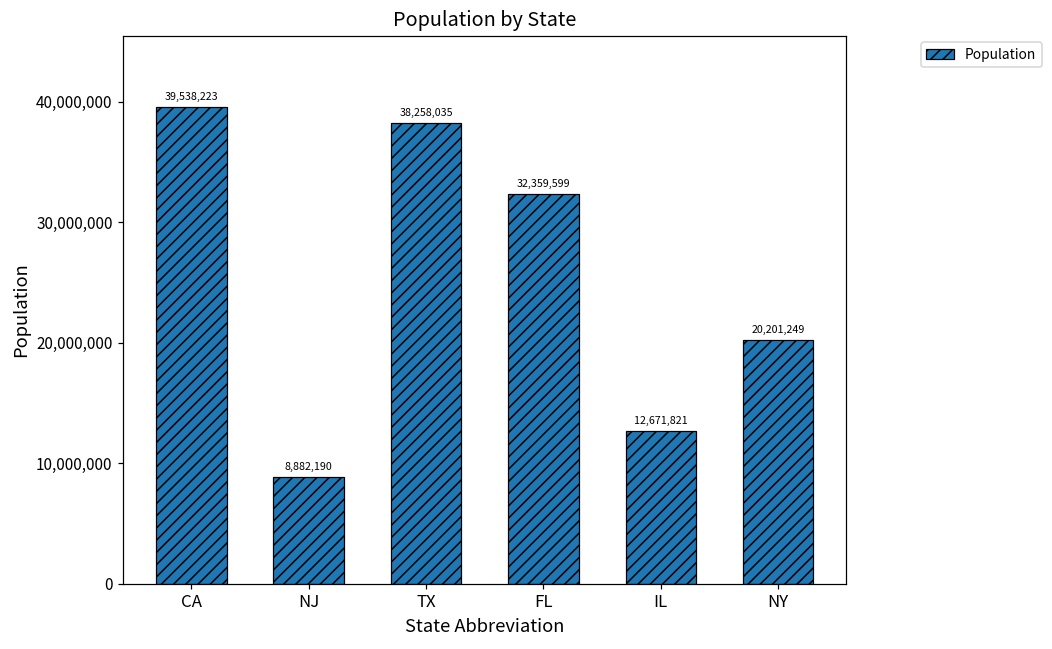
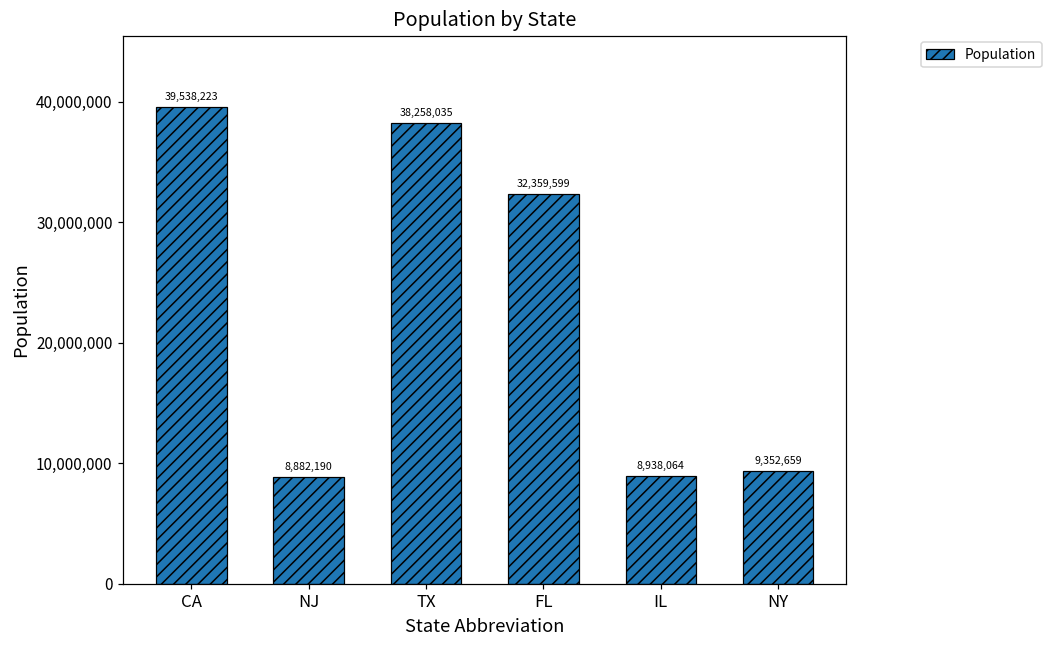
  {
    "CA": "39,538,223",
    "NJ": "8,882,190",
    "TX": "38,258,035",
    "FL": "32,359,599",
-   "IL": "12,671,821",
-   "NY": "20,201,249"
+   "IL": "8,938,064",
+   "NY": "9,352,659"
  }
